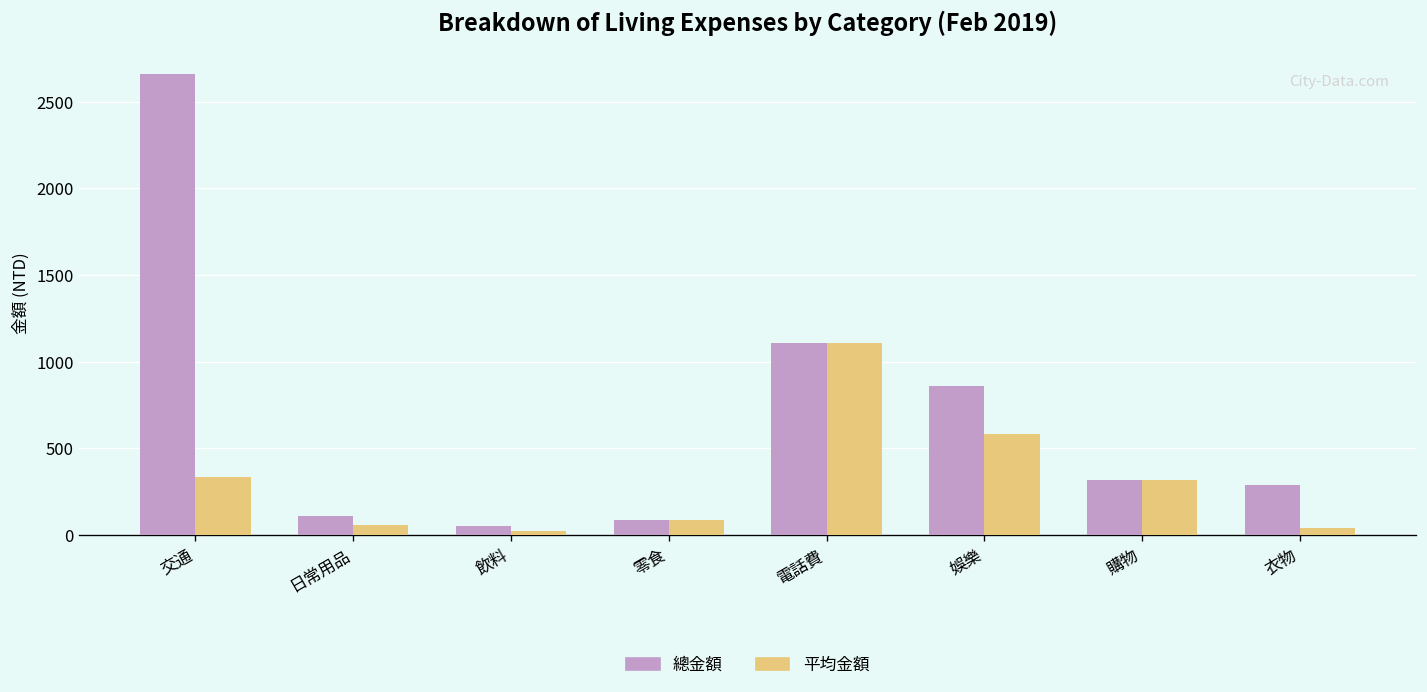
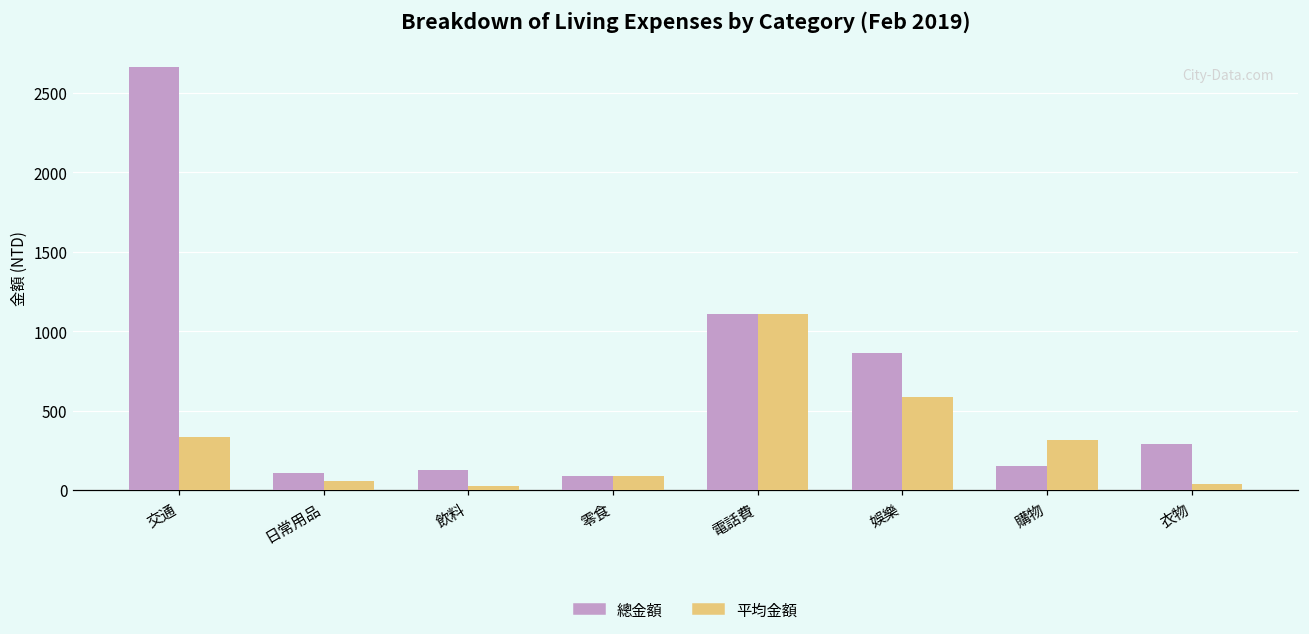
  {
    "總金額": {
      "交通": 2660,
      "日常用品": 110,
-     "飲料": 50,
+     "飲料": 130,
      "零食": 90,
      "電話費": 1110,
      "娛樂": 860,
-     "購物": 320,
+     "購物": 150,
      "衣物": 290
    },
    "平均金額": {
      "交通": 330,
      "日常用品": 60,
      "飲料": 20,
      "零食": 90,
      "電話費": 1110,
      "娛樂": 580,
      "購物": 320,
      "衣物": 40
    }
  }
